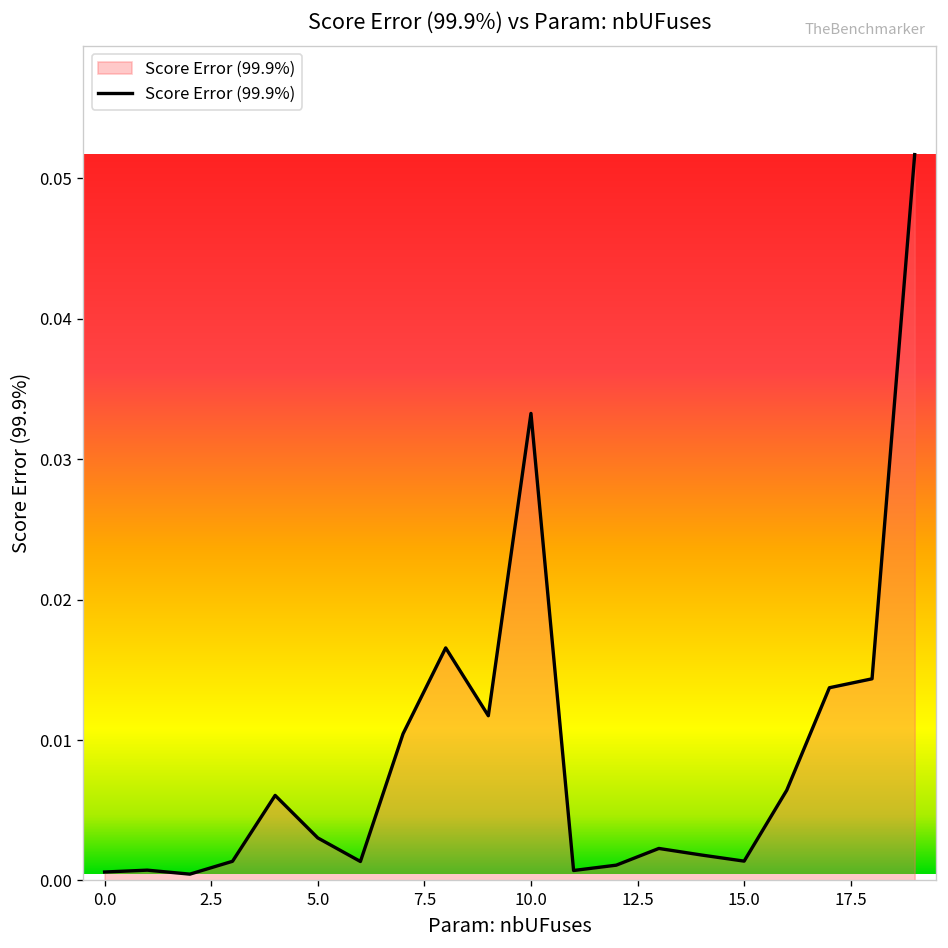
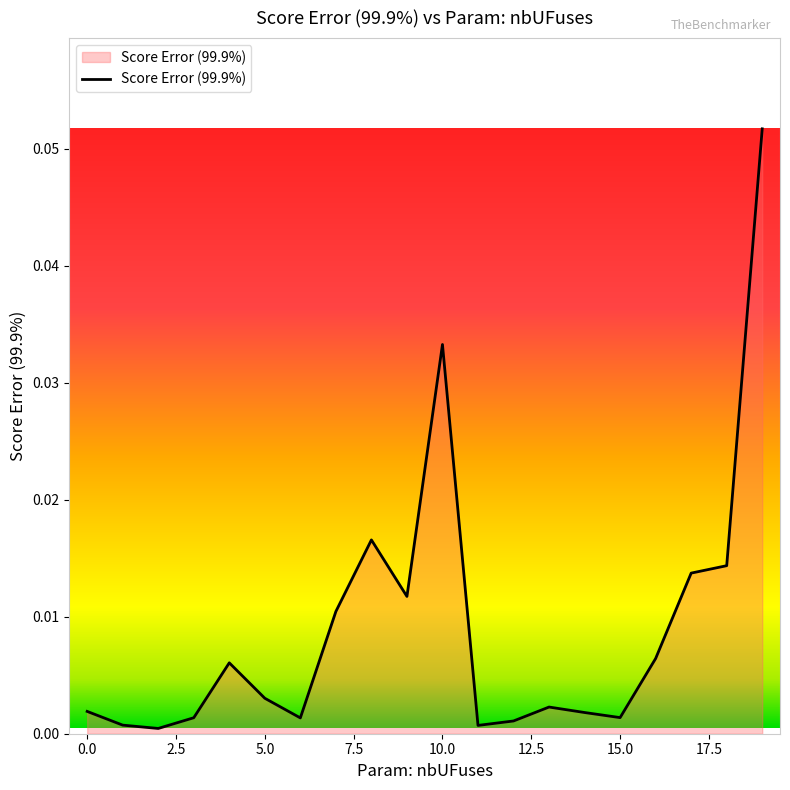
  {
-   "0.0": 0.0006,
+   "0.0": 0.0019,
    "5.0": 0.0030,
    "10.0": 0.0333,
    "15.0": 0.0014
  }
